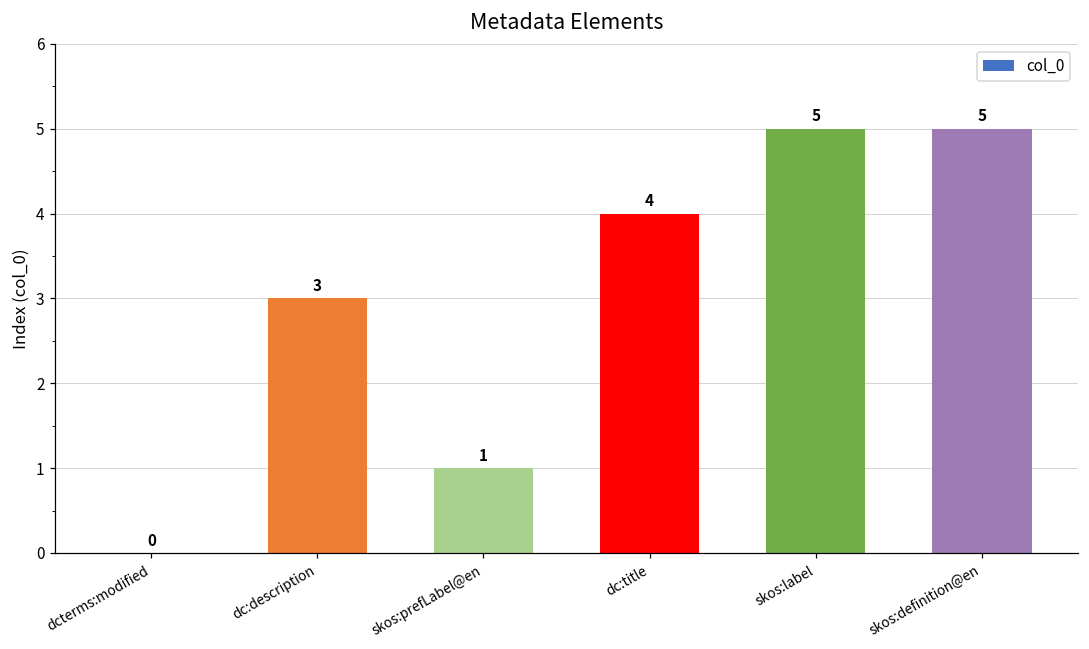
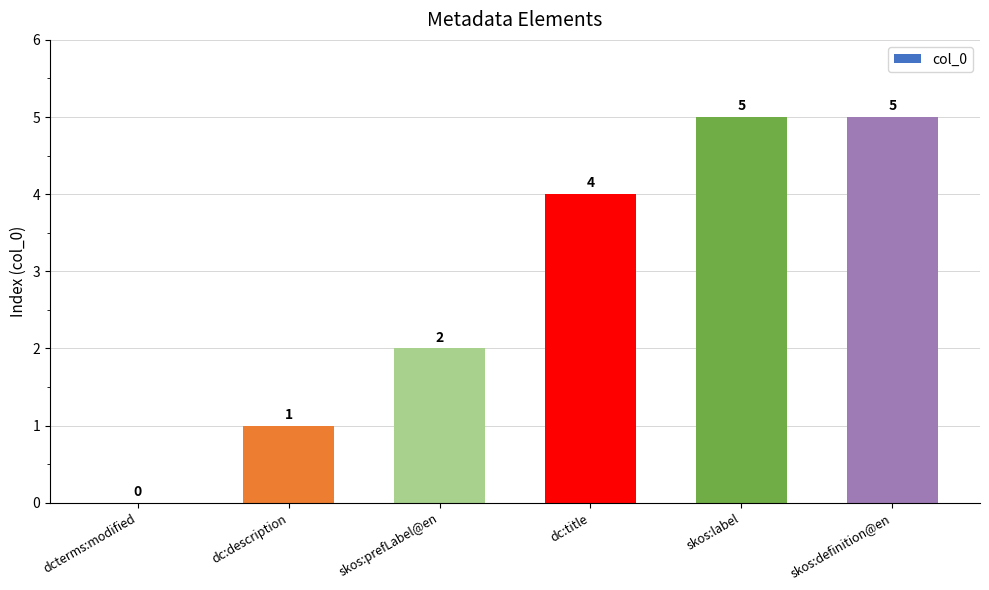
  {
    "dcterms:modified": 0,
-   "dc:description": 3,
-   "skos:prefLabel@en": 1,
+   "dc:description": 1,
+   "skos:prefLabel@en": 2,
    "dc:title": 4,
    "skos:label": 5,
    "skos:definition@en": 5
  }
